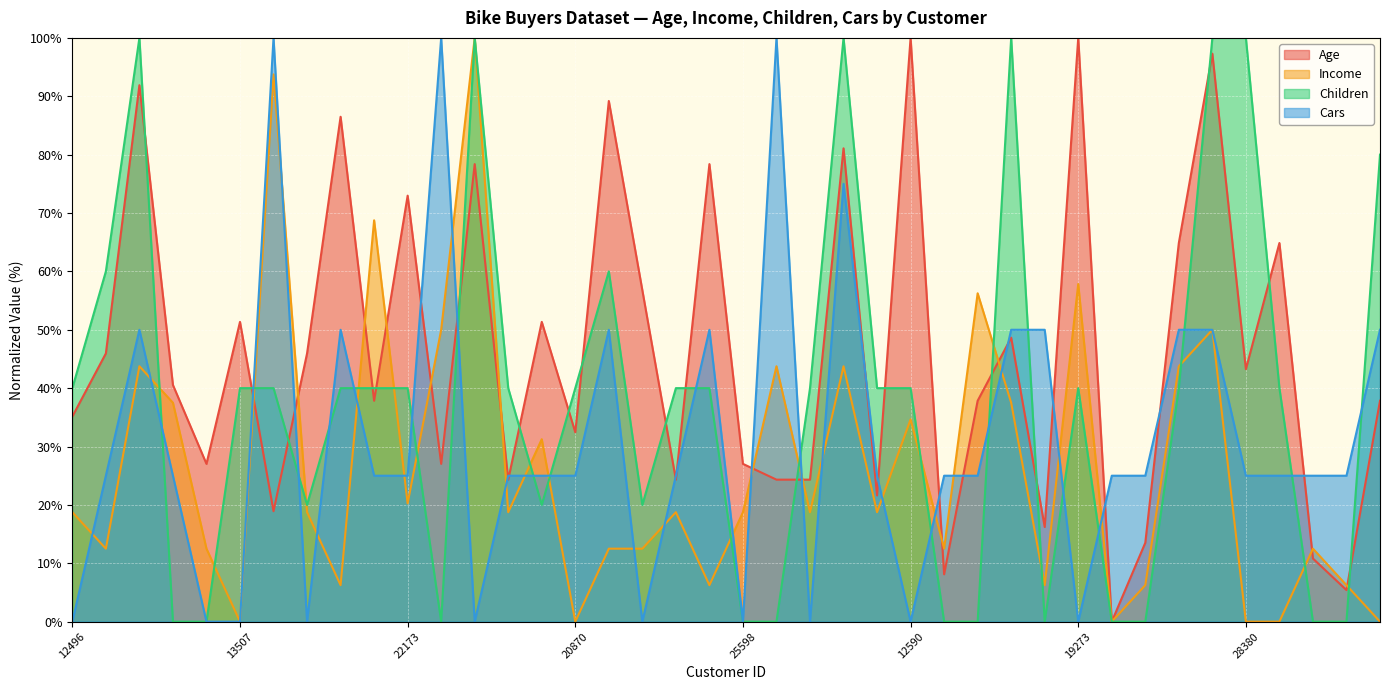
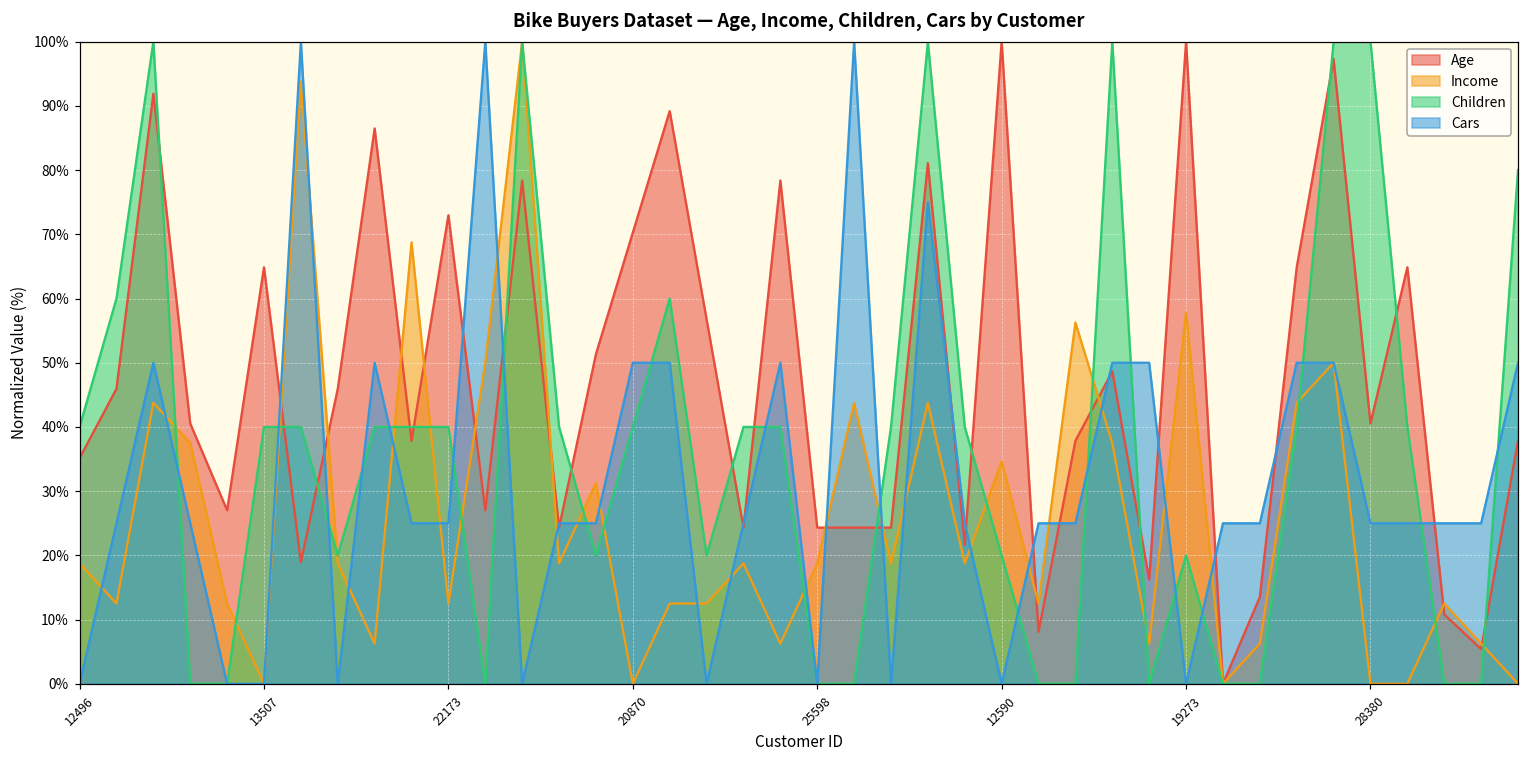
  {
    "Age": {
      "12496": "35%",
-     "13507": "51%",
+     "13507": "65%",
      "22173": "73%",
-     "20870": "32%",
-     "25598": "27%",
+     "20870": "70%",
+     "25598": "24%",
      "12590": "100%",
      "19273": "100%",
-     "28380": "43%"
+     "28380": "41%"
    },
    "Income": {
      "12496": "19%",
-     "22173": "20%",
+     "22173": "13%",
      "20870": "0%",
      "25598": "19%",
      "12590": "35%",
      "19273": "58%",
      "28380": "0%"
    },
    "Children": {
      "12496": "40%",
      "13507": "40%",
      "22173": "40%",
      "20870": "40%",
-     "12590": "40%",
-     "19273": "40%",
+     "12590": "20%",
+     "19273": "20%",
      "28380": "100%"
    },
    "Cars": {
      "12496": "0%",
      "22173": "25%",
-     "20870": "25%",
+     "20870": "50%",
      "12590": "0%",
      "19273": "0%",
      "28380": "25%"
    }
  }
